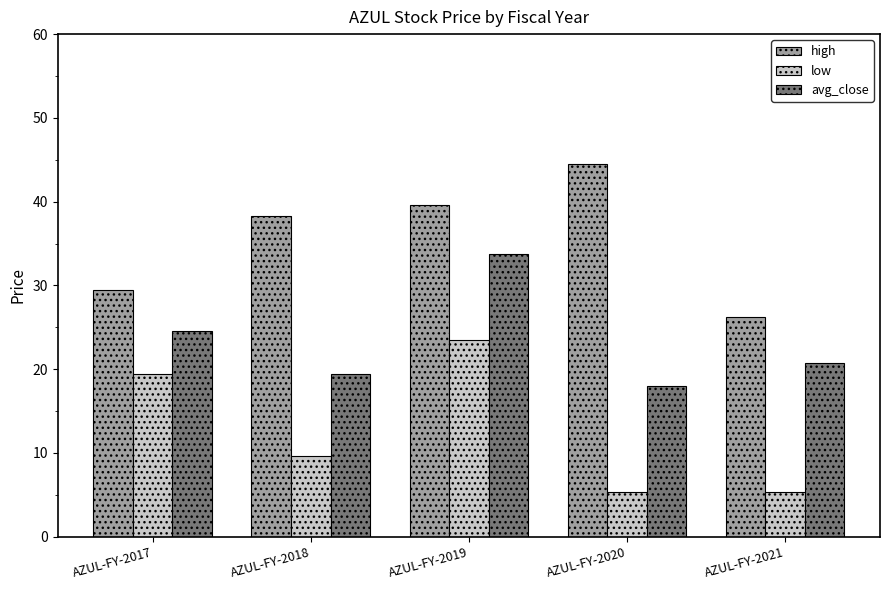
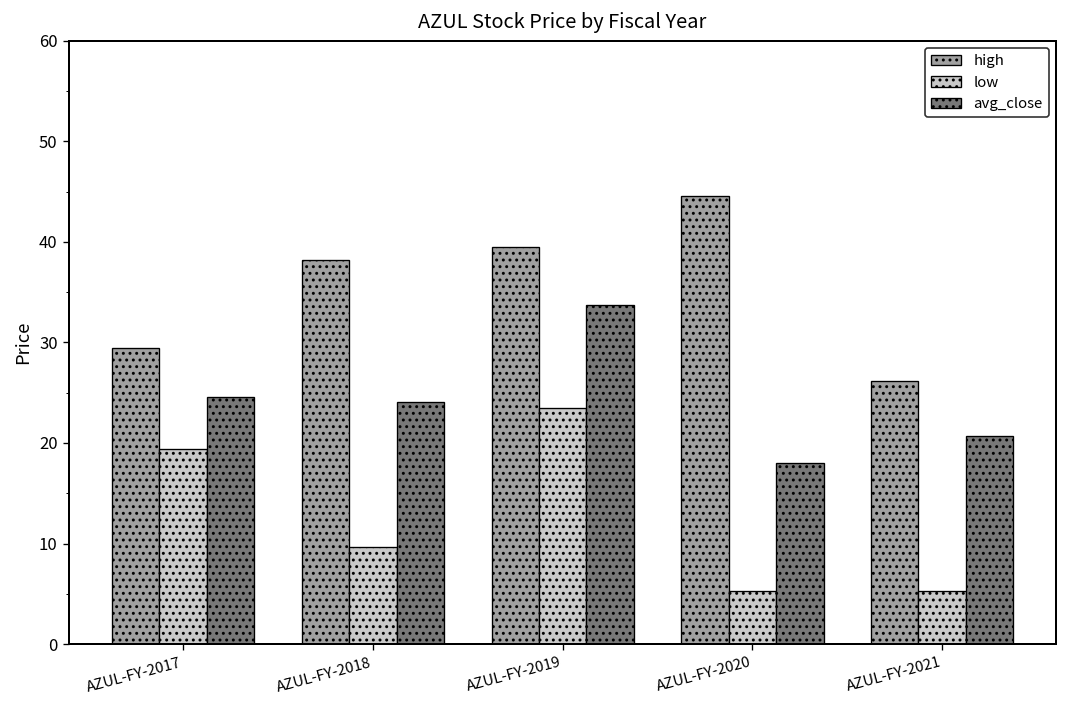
  {
    "high": {
      "AZUL-FY-2017": 29,
      "AZUL-FY-2018": 38,
      "AZUL-FY-2019": 40,
      "AZUL-FY-2020": 45,
      "AZUL-FY-2021": 26
    },
    "low": {
      "AZUL-FY-2017": 19,
      "AZUL-FY-2018": 10,
      "AZUL-FY-2019": 24,
      "AZUL-FY-2020": 5,
      "AZUL-FY-2021": 5
    },
    "avg_close": {
      "AZUL-FY-2017": 25,
-     "AZUL-FY-2018": 19,
+     "AZUL-FY-2018": 24,
      "AZUL-FY-2019": 34,
      "AZUL-FY-2020": 18,
      "AZUL-FY-2021": 21
    }
  }
